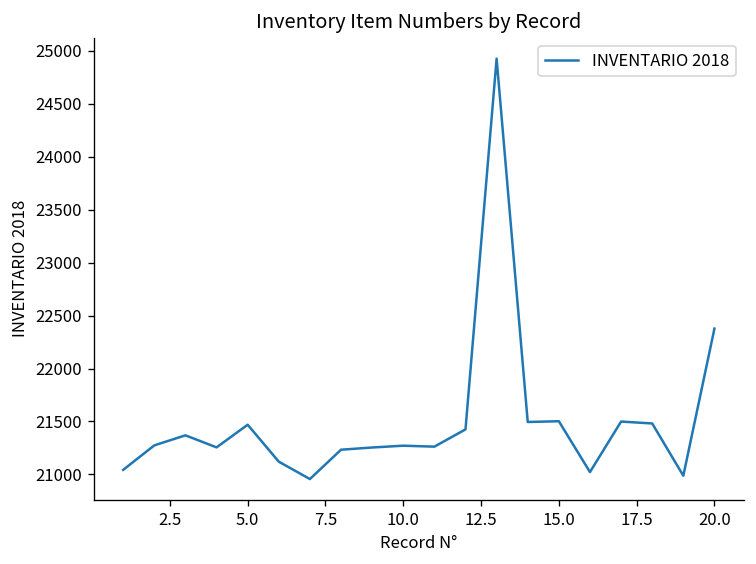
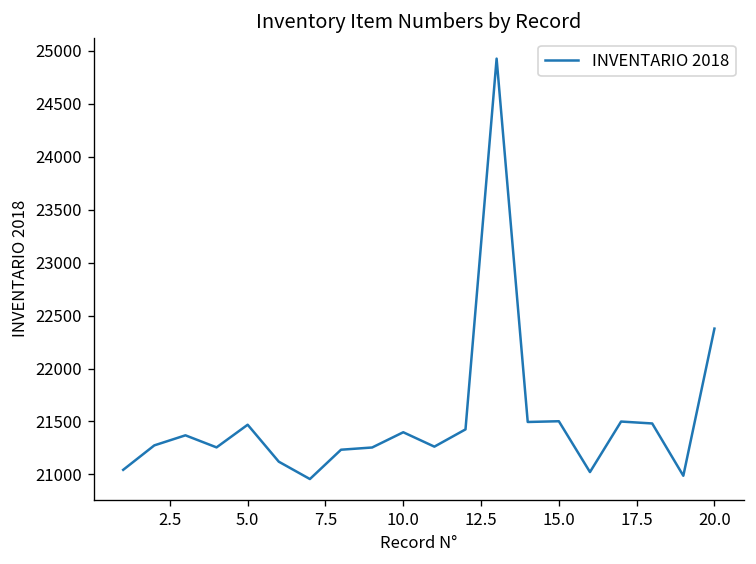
  {
    "5.0": 21500,
-   "10.0": 21300,
+   "10.0": 21400,
    "15.0": 21500,
    "20.0": 22400
  }
